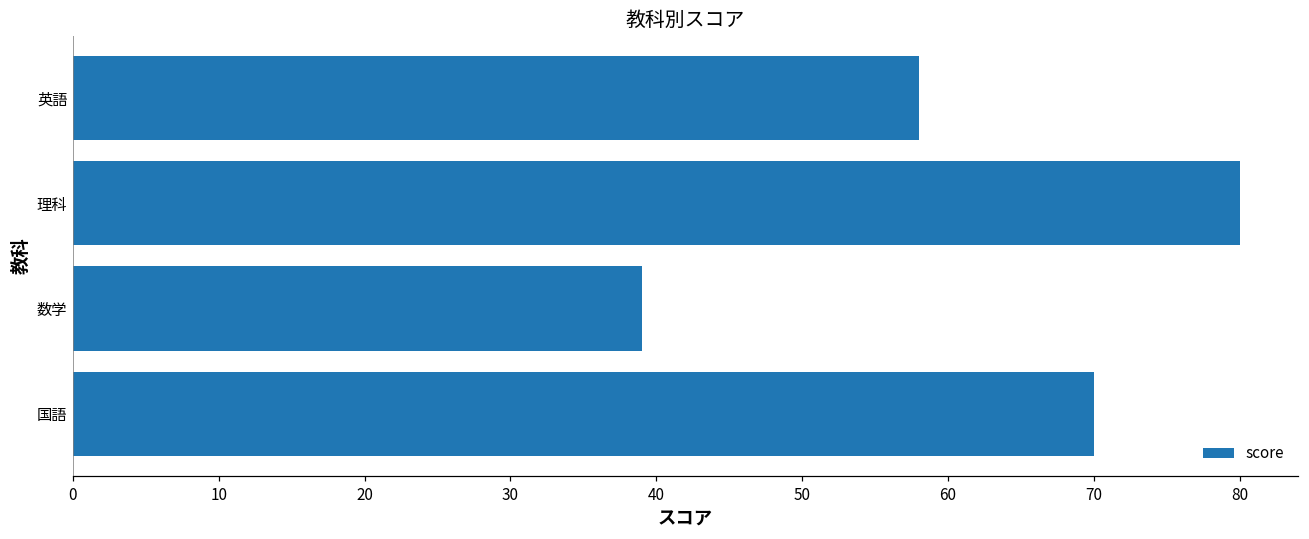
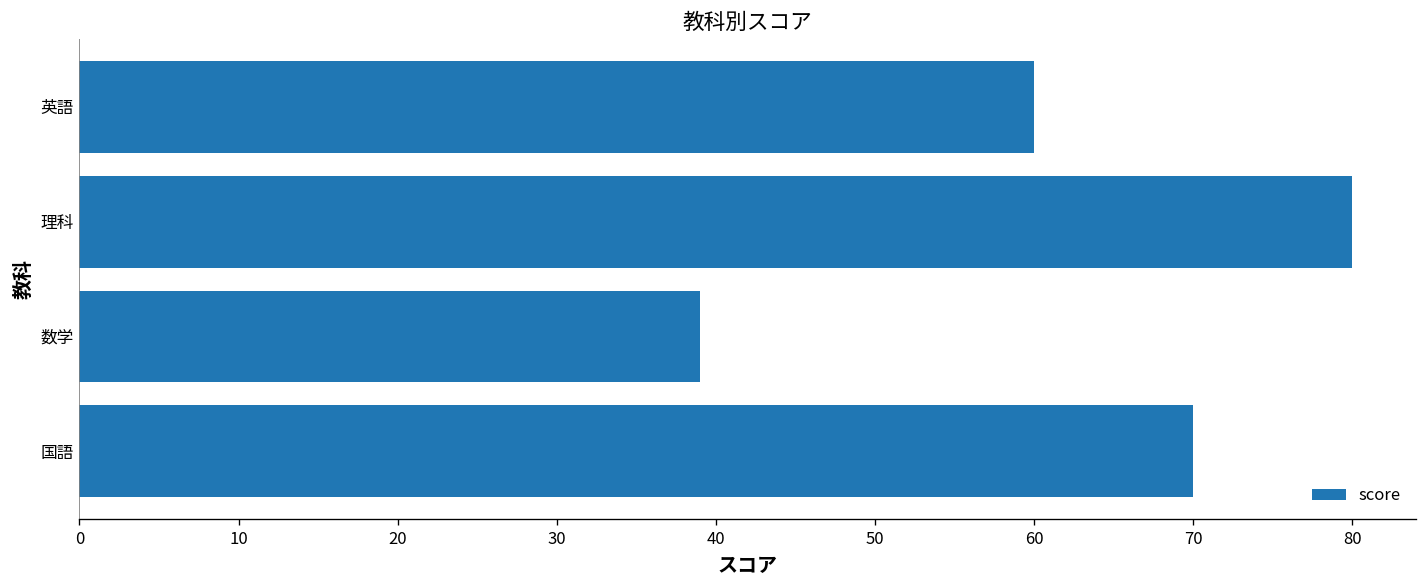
  {
-   "英語": 58,
+   "英語": 60,
    "理科": 80,
    "数学": 39,
    "国語": 70
  }
